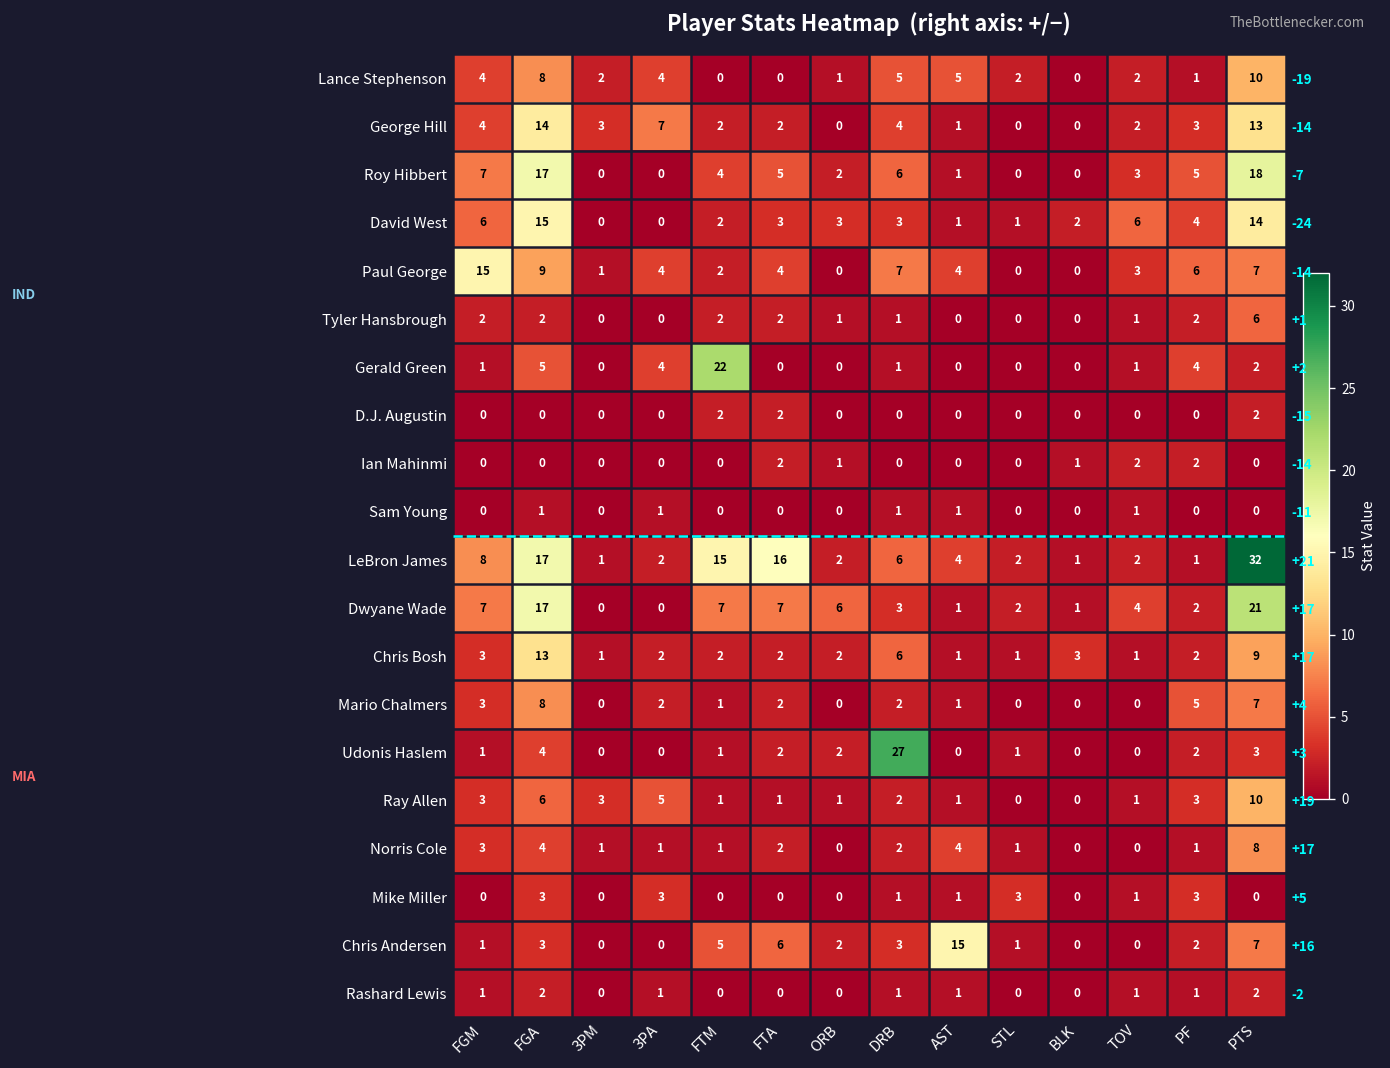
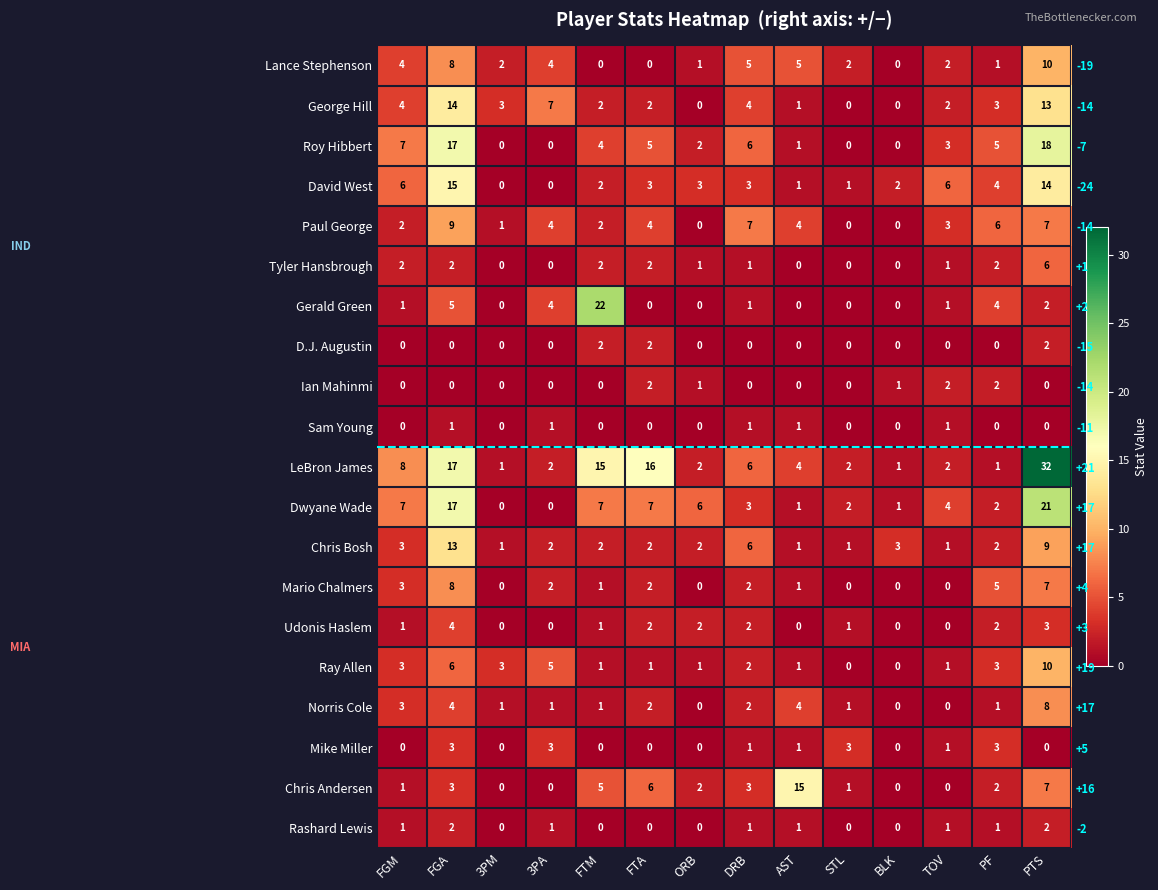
  {
    "Paul George": {
-     "FGM": 15,
+     "FGM": 2,
      "FGA": 9,
      "3PM": 1,
      "3PA": 4,
      "FTM": 2,
      "FTA": 4,
      "ORB": 0,
      "DRB": 7,
      "AST": 4,
      "STL": 0,
      "BLK": 0,
      "TOV": 3,
      "PF": 6,
      "PTS": 7
    },
    "Udonis Haslem": {
      "FGM": 1,
      "FGA": 4,
      "3PM": 0,
      "3PA": 0,
      "FTM": 1,
      "FTA": 2,
      "ORB": 2,
-     "DRB": 27,
+     "DRB": 2,
      "AST": 0,
      "STL": 1,
      "BLK": 0,
      "TOV": 0,
      "PF": 2,
      "PTS": 3
    }
  }
